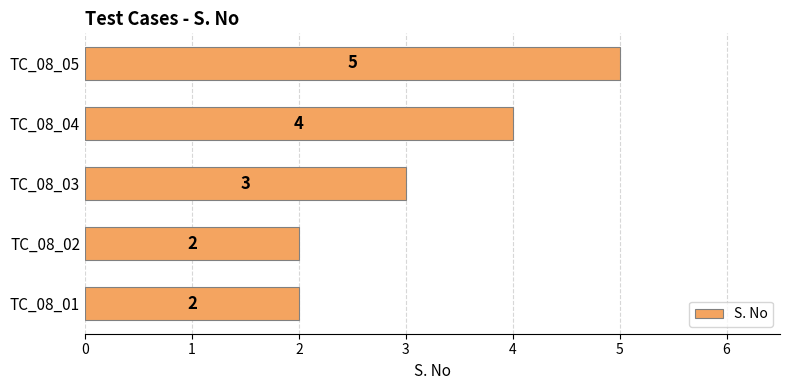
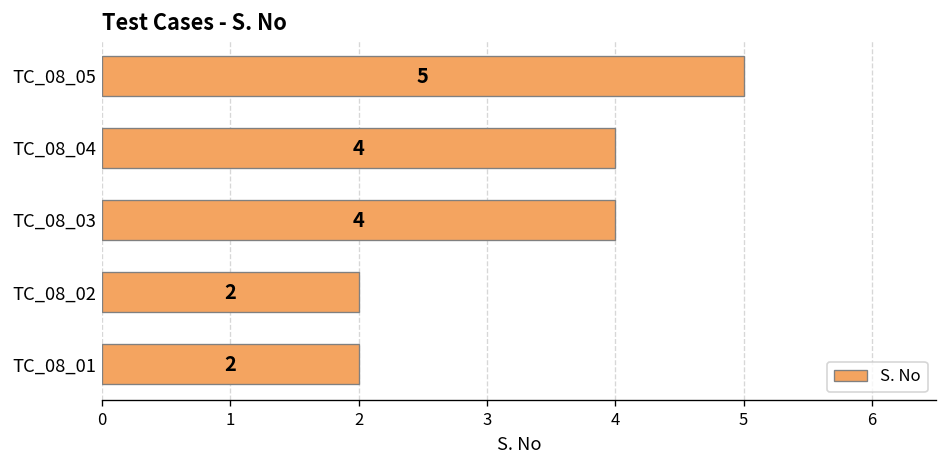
  {
    "TC_08_05": 5,
    "TC_08_04": 4,
-   "TC_08_03": 3,
+   "TC_08_03": 4,
    "TC_08_02": 2,
    "TC_08_01": 2
  }
